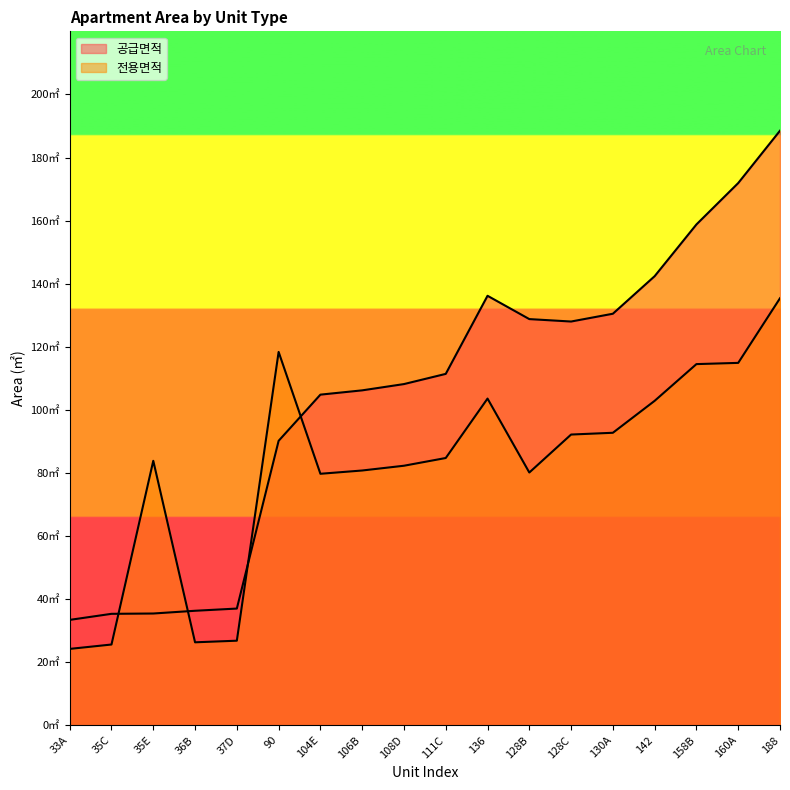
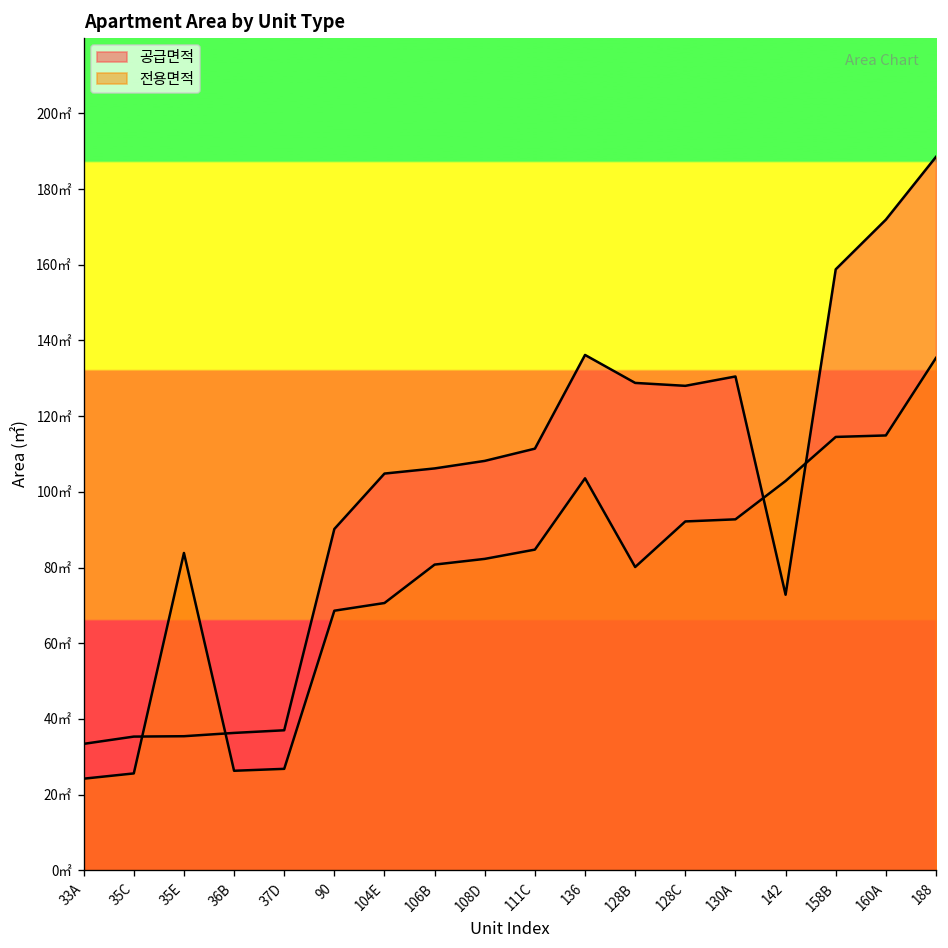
  {
    "공급면적": {
      "33A": "33㎡",
      "35C": "35㎡",
      "35E": "35㎡",
      "36B": "36㎡",
      "37D": "37㎡",
      "90": "90㎡",
      "104E": "105㎡",
      "106B": "106㎡",
      "108D": "108㎡",
      "111C": "111㎡",
      "136": "136㎡",
      "128B": "129㎡",
      "128C": "128㎡",
      "130A": "130㎡",
-     "142": "142㎡",
+     "142": "73㎡",
      "158B": "159㎡",
      "160A": "172㎡",
      "188": "189㎡"
    },
    "전용면적": {
      "33A": "24㎡",
      "35C": "26㎡",
      "35E": "84㎡",
      "36B": "26㎡",
      "37D": "27㎡",
-     "90": "118㎡",
-     "104E": "80㎡",
+     "90": "69㎡",
+     "104E": "71㎡",
      "106B": "81㎡",
      "108D": "82㎡",
      "111C": "85㎡",
      "136": "104㎡",
      "128B": "80㎡",
      "128C": "92㎡",
      "130A": "93㎡",
      "142": "103㎡",
      "158B": "115㎡",
      "160A": "115㎡",
      "188": "135㎡"
    }
  }
